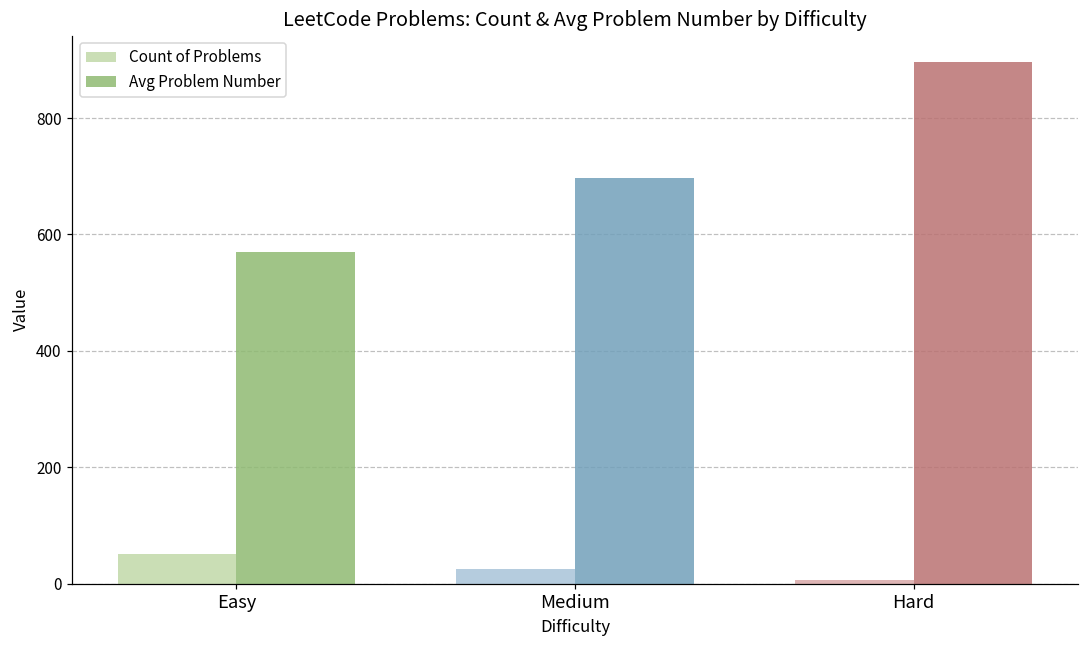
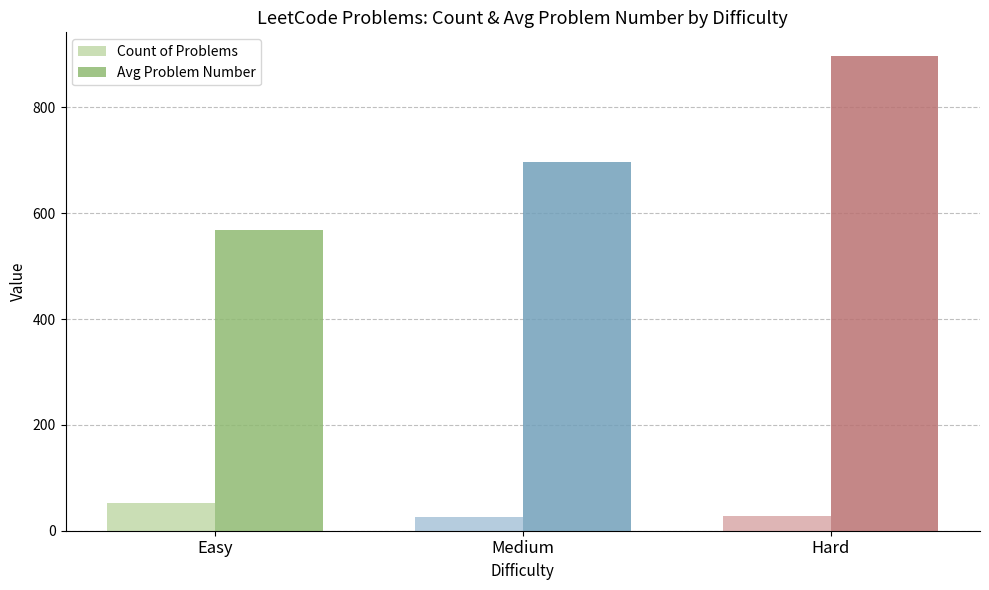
  {
    "Count of Problems": {
      "Easy": 50,
      "Medium": 30,
-     "Hard": 10
+     "Hard": 30
    },
    "Avg Problem Number": {
      "Easy": 570,
      "Medium": 700,
      "Hard": 900
    }
  }
